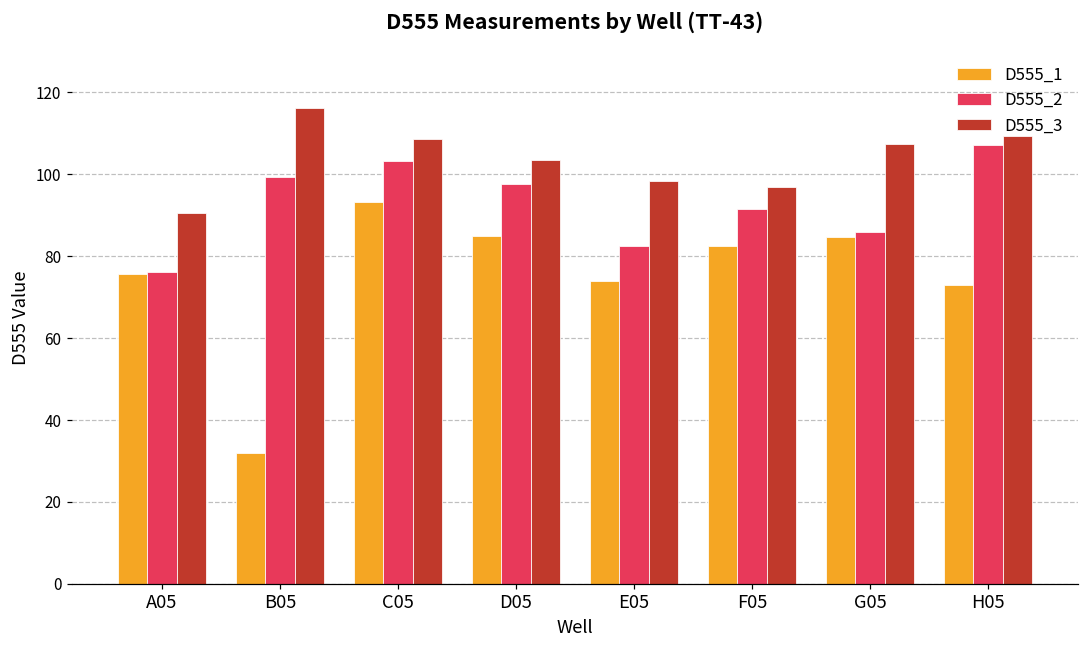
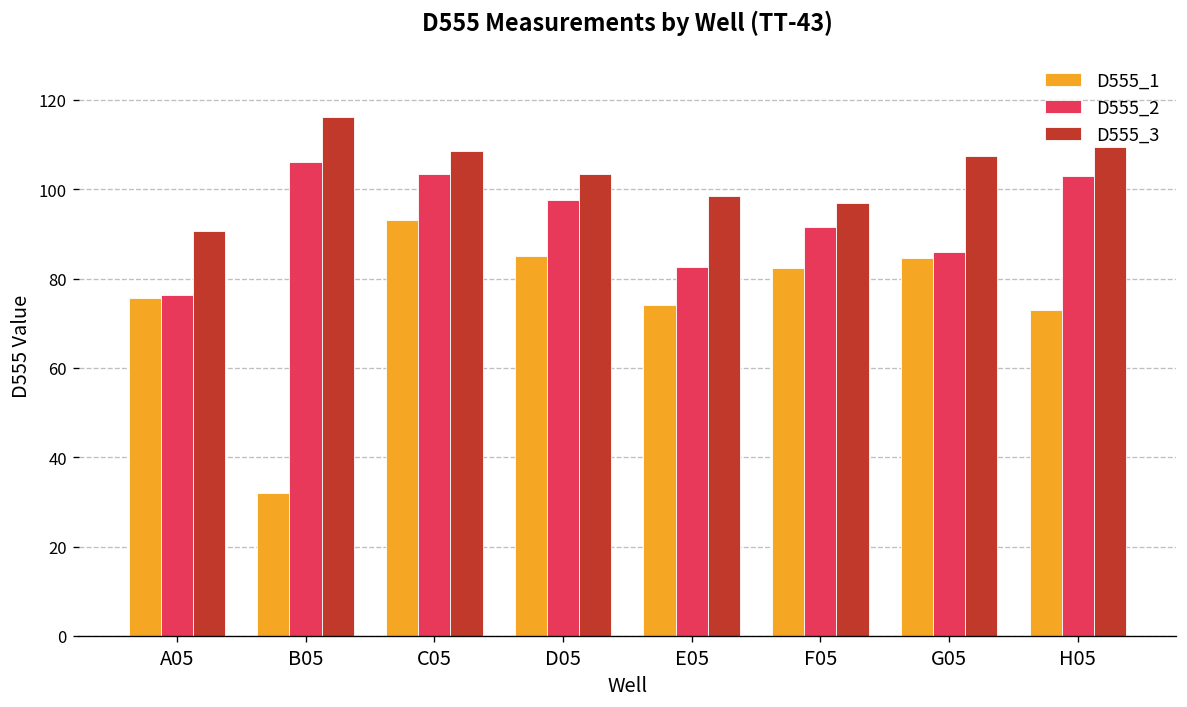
  {
    "D555_1": {
      "A05": 76,
      "B05": 32,
      "C05": 93,
      "D05": 85,
      "E05": 74,
      "F05": 82,
      "G05": 85,
      "H05": 73
    },
    "D555_2": {
      "A05": 76,
-     "B05": 99,
+     "B05": 106,
      "C05": 103,
      "D05": 98,
      "E05": 82,
      "F05": 91,
      "G05": 86,
-     "H05": 107
+     "H05": 103
    },
    "D555_3": {
      "A05": 91,
      "B05": 116,
      "C05": 109,
      "D05": 103,
      "E05": 98,
      "F05": 97,
      "G05": 107,
      "H05": 109
    }
  }
